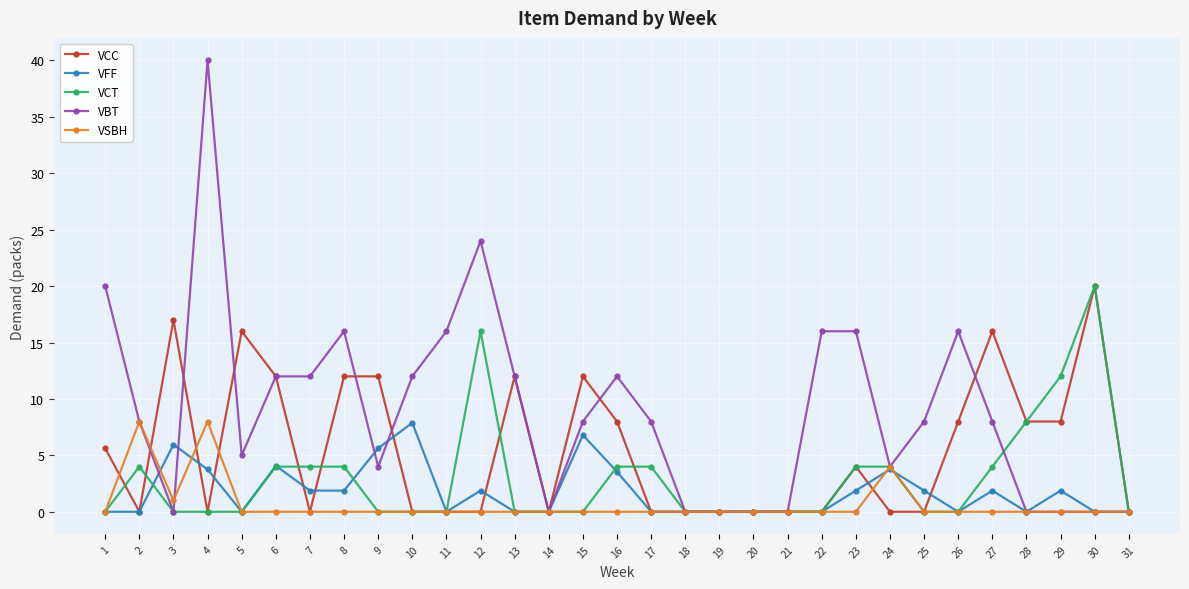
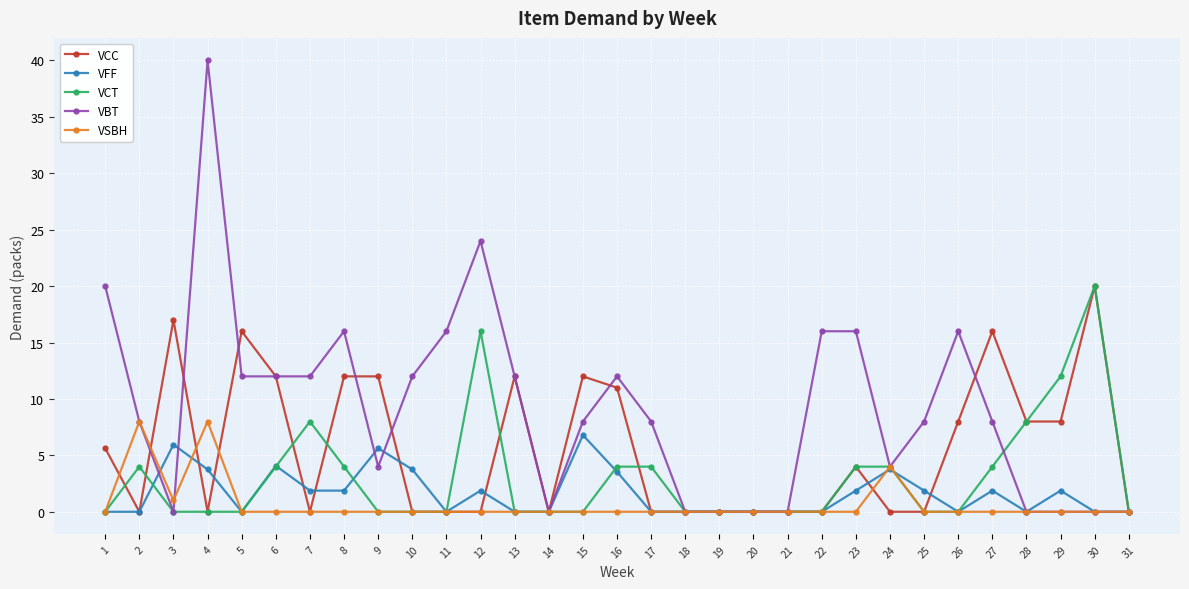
  {
    "VCC": {
      "1": 5.6,
      "3": 17,
      "5": 16,
      "8": 12,
      "9": 12,
      "15": 12,
-     "16": 8,
+     "16": 11,
      "24": 0,
      "26": 8,
      "27": 16,
      "29": 8
    },
    "VFF": {
      "3": 6.0,
      "4": 3.8,
      "7": 1.9,
      "8": 1.9,
      "9": 5.6,
-     "10": 7.9,
+     "10": 3.8,
      "12": 1.9,
      "15": 6.8,
      "16": 3.5,
      "23": 1.9,
      "24": 3.8,
      "25": 1.9,
      "27": 1.9,
      "29": 1.9
    },
    "VCT": {
      "2": 4,
-     "7": 4,
+     "7": 8,
      "8": 4,
      "12": 16,
      "16": 4,
      "17": 4,
      "27": 4,
      "29": 12
    },
    "VBT": {
      "1": 20,
      "4": 40,
-     "5": 5,
+     "5": 12,
      "7": 12,
      "8": 16,
      "9": 4,
      "10": 12,
      "11": 16,
      "12": 24,
      "15": 8,
      "16": 12,
      "17": 8,
      "22": 16,
      "23": 16,
      "25": 8,
      "26": 16,
      "27": 8
    },
    "VSBH": {
      "3": 1.0,
      "4": 8.0,
      "6": 0.0,
      "8": 0.0,
      "16": 0.0,
      "23": 0.0,
      "27": 0.0
    }
  }
